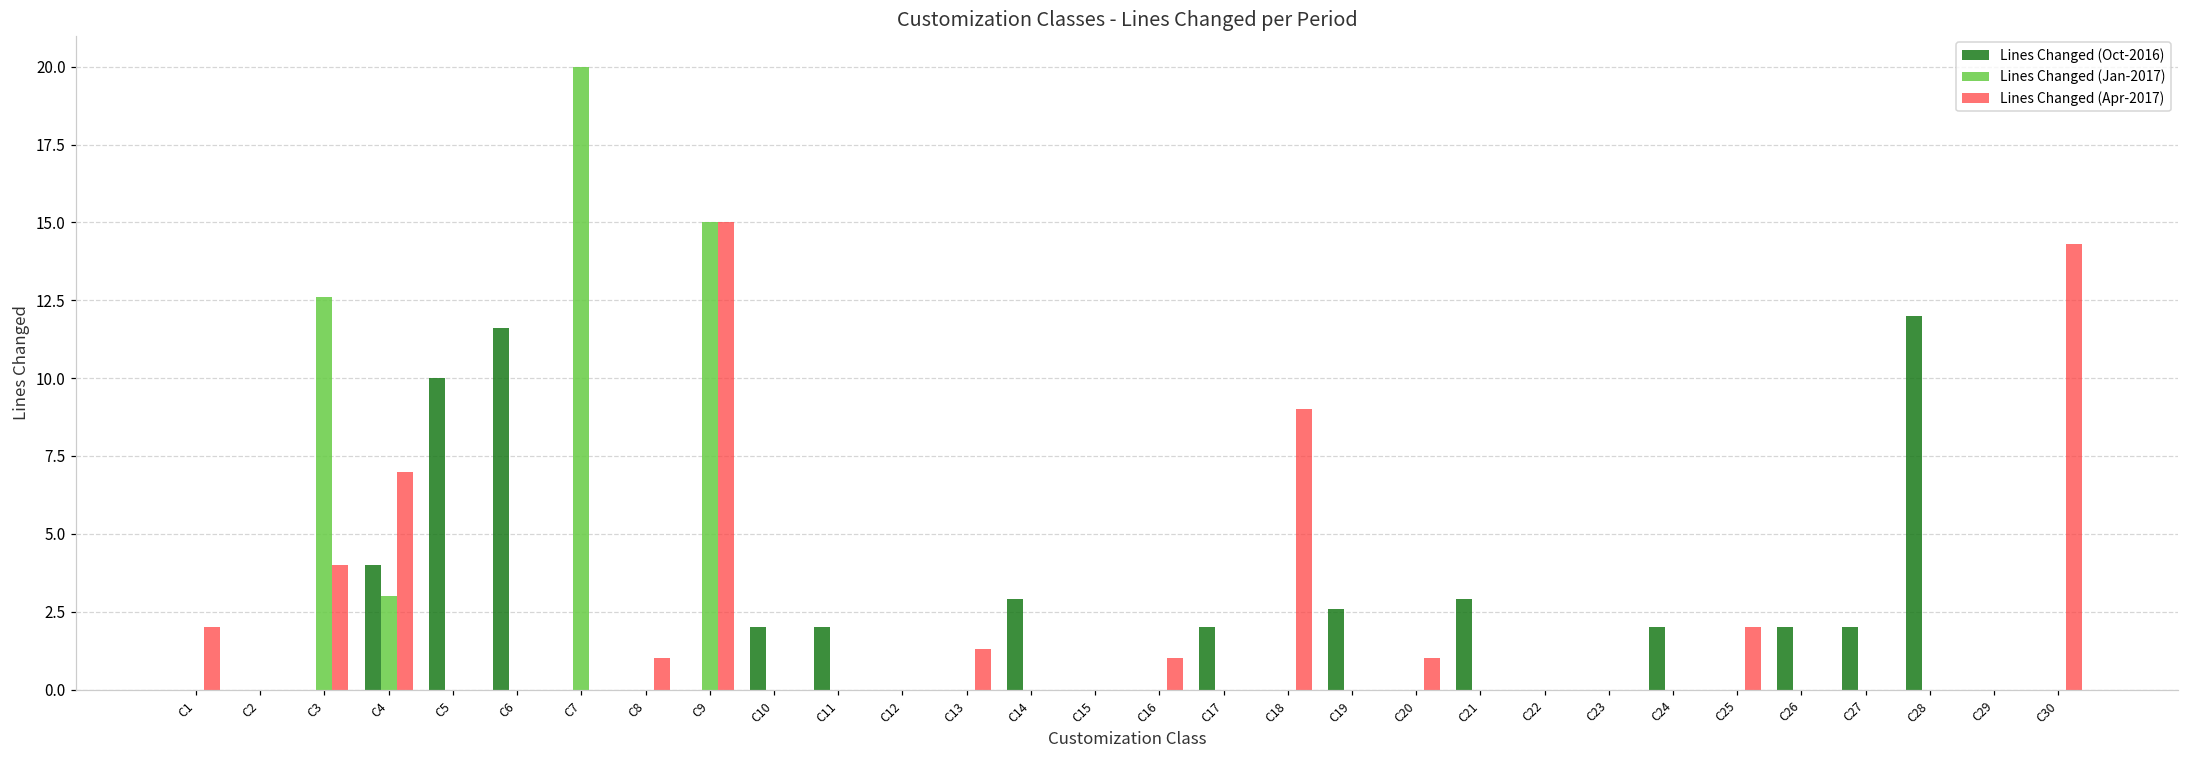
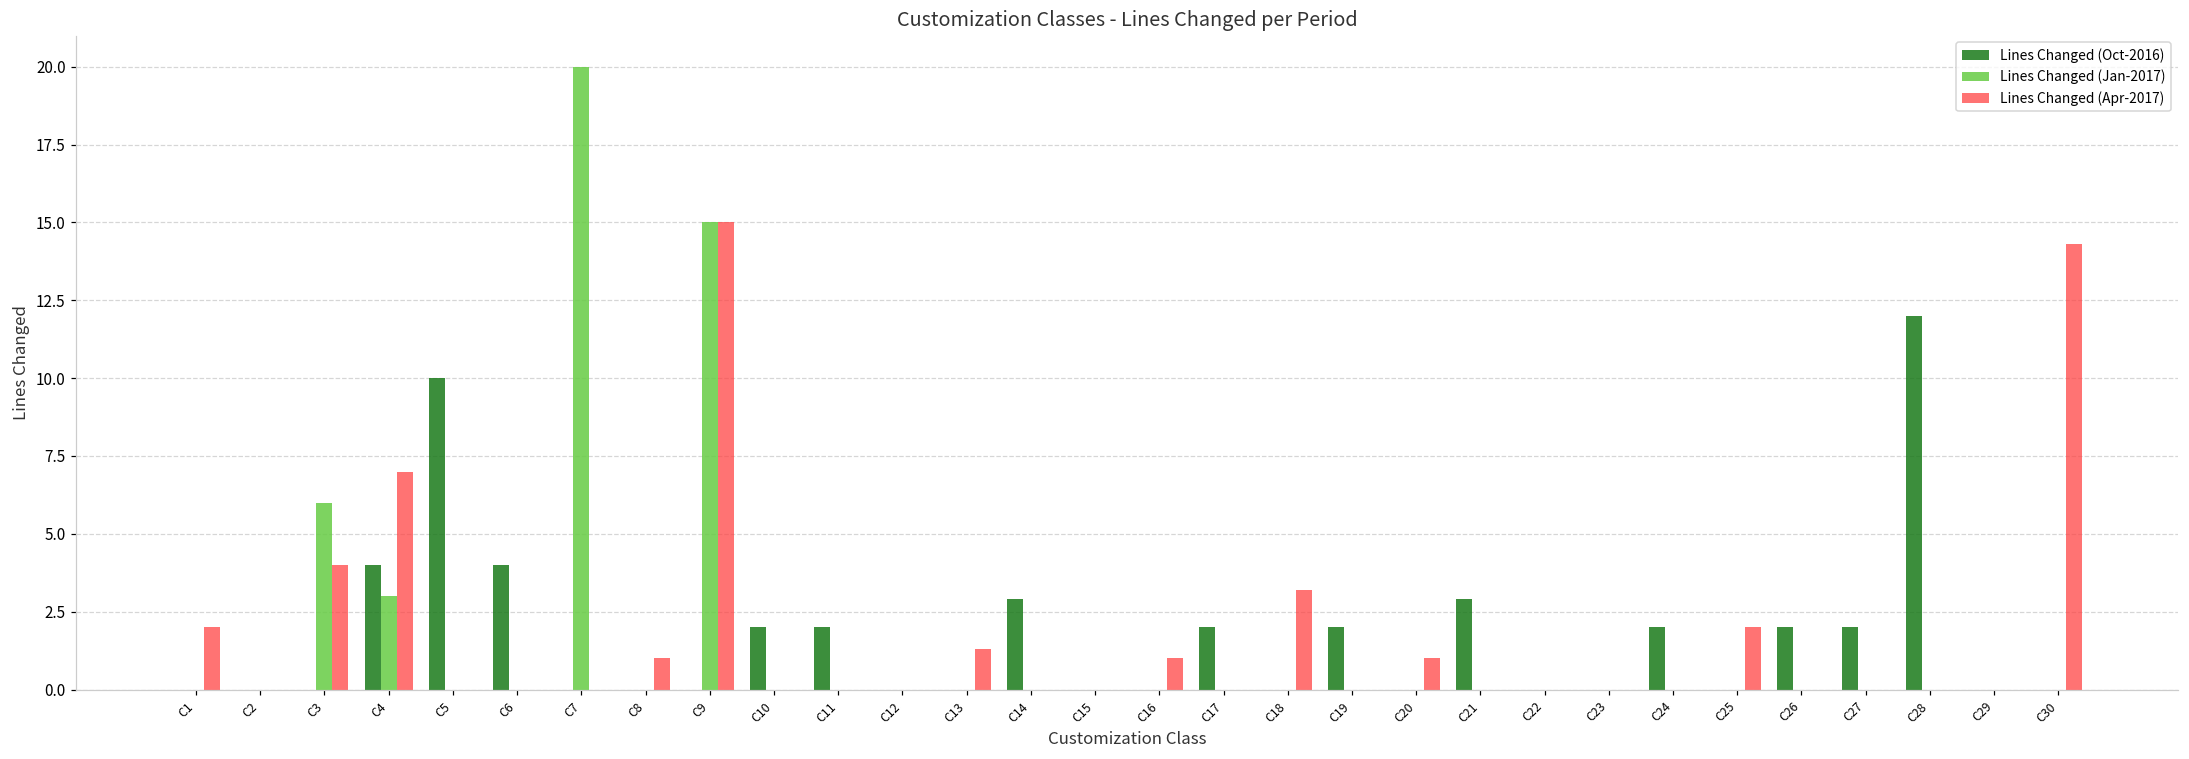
  {
    "Lines Changed (Oct-2016)": {
      "C1": 0.0,
      "C2": 0.0,
      "C3": 0.0,
      "C4": 4.0,
      "C5": 10.0,
-     "C6": 11.6,
+     "C6": 4.0,
      "C7": 0.0,
      "C8": 0.0,
      "C9": 0.0,
      "C10": 2.0,
      "C11": 2.0,
      "C12": 0.0,
      "C13": 0.0,
      "C14": 2.9,
      "C15": 0.0,
      "C16": 0.0,
      "C17": 2.0,
      "C18": 0.0,
-     "C19": 2.6,
+     "C19": 2.0,
      "C20": 0.0,
      "C21": 2.9,
      "C22": 0.0,
      "C23": 0.0,
      "C24": 2.0,
      "C25": 0.0,
      "C26": 2.0,
      "C27": 2.0,
      "C28": 12.0,
      "C29": 0.0,
      "C30": 0.0
    },
    "Lines Changed (Jan-2017)": {
      "C1": 0.0,
      "C2": 0.0,
-     "C3": 12.6,
+     "C3": 6.0,
      "C4": 3.0,
      "C5": 0.0,
      "C6": 0.0,
      "C7": 20.0,
      "C8": 0.0,
      "C9": 15.0,
      "C10": 0.0,
      "C11": 0.0,
      "C12": 0.0,
      "C13": 0.0,
      "C14": 0.0,
      "C15": 0.0,
      "C16": 0.0,
      "C17": 0.0,
      "C18": 0.0,
      "C19": 0.0,
      "C20": 0.0,
      "C21": 0.0,
      "C22": 0.0,
      "C23": 0.0,
      "C24": 0.0,
      "C25": 0.0,
      "C26": 0.0,
      "C27": 0.0,
      "C28": 0.0,
      "C29": 0.0,
      "C30": 0.0
    },
    "Lines Changed (Apr-2017)": {
      "C1": 2.0,
      "C2": 0.0,
      "C3": 4.0,
      "C4": 7.0,
      "C5": 0.0,
      "C6": 0.0,
      "C7": 0.0,
      "C8": 1.0,
      "C9": 15.0,
      "C10": 0.0,
      "C11": 0.0,
      "C12": 0.0,
      "C13": 1.3,
      "C14": 0.0,
      "C15": 0.0,
      "C16": 1.0,
      "C17": 0.0,
-     "C18": 9.0,
+     "C18": 3.2,
      "C19": 0.0,
      "C20": 1.0,
      "C21": 0.0,
      "C22": 0.0,
      "C23": 0.0,
      "C24": 0.0,
      "C25": 2.0,
      "C26": 0.0,
      "C27": 0.0,
      "C28": 0.0,
      "C29": 0.0,
      "C30": 14.3
    }
  }
